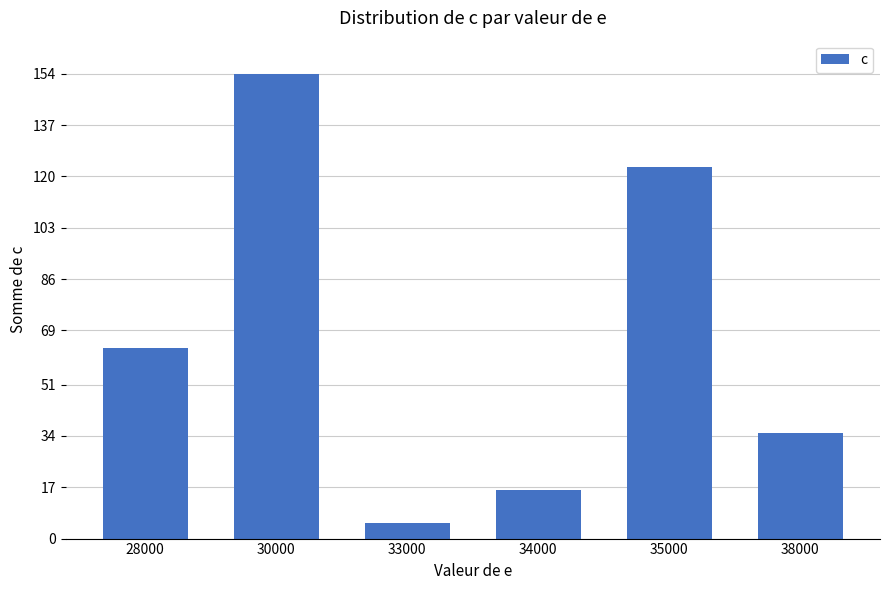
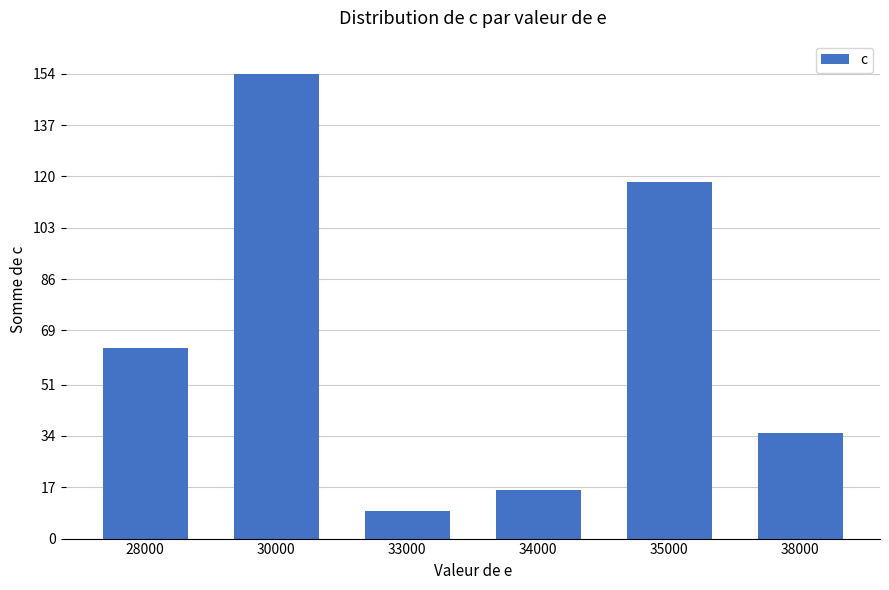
  {
    "28000": 63,
    "30000": 154,
-   "33000": 5,
+   "33000": 9,
    "34000": 16,
-   "35000": 123,
+   "35000": 118,
    "38000": 35
  }
